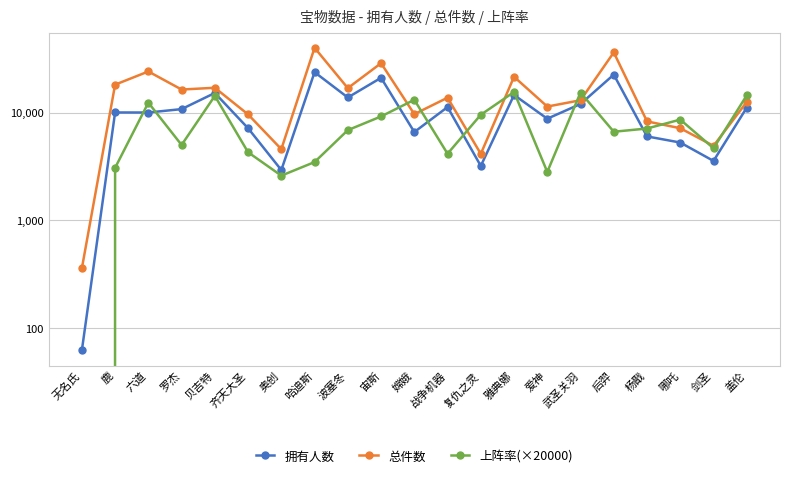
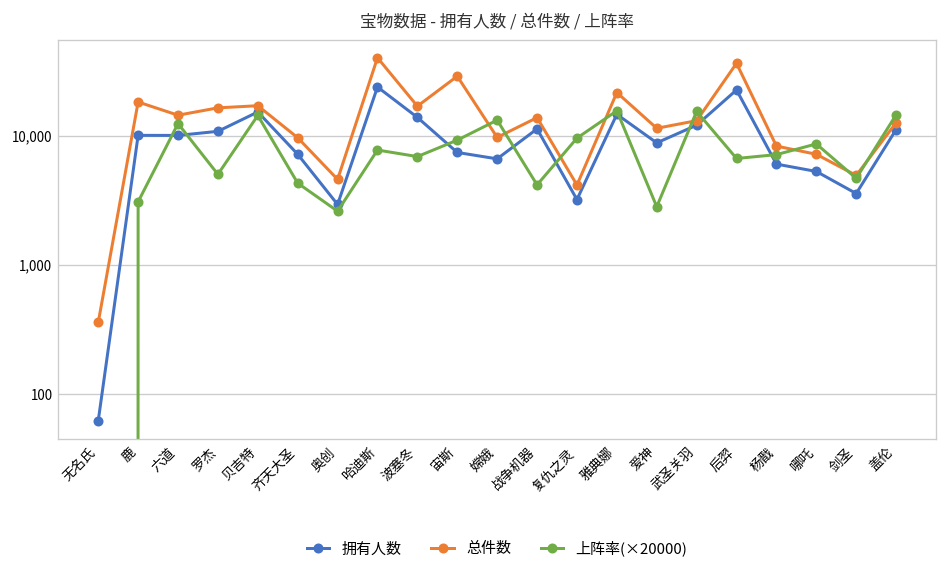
  {
    "拥有人数": {
      "无名氏": "60",
      "鹿": "10,000",
      "六道": "10,000",
      "罗杰": "11,000",
      "贝吉特": "15,000",
      "齐天大圣": "7,000",
      "奥创": "2,900",
      "哈迪斯": "24,000",
      "波塞冬": "14,000",
-     "宙斯": "21,000",
+     "宙斯": "7,000",
      "嫦娥": "7,000",
      "战争机器": "11,000",
      "复仇之灵": "3,200",
      "雅典娜": "15,000",
      "爱神": "9,000",
      "武圣关羽": "12,000",
      "后羿": "23,000",
      "杨戬": "6,000",
      "哪吒": "5,000",
      "剑圣": "3,600",
      "盖伦": "11,000"
    },
    "总件数": {
      "无名氏": "360",
      "鹿": "18,000",
-     "六道": "24,000",
+     "六道": "14,000",
      "罗杰": "16,000",
      "贝吉特": "17,000",
      "齐天大圣": "10,000",
      "奥创": "4,600",
      "哈迪斯": "40,000",
      "波塞冬": "17,000",
      "宙斯": "29,000",
      "嫦娥": "10,000",
      "战争机器": "14,000",
      "复仇之灵": "4,100",
      "雅典娜": "22,000",
      "爱神": "11,000",
      "武圣关羽": "13,000",
      "后羿": "36,000",
      "杨戬": "8,000",
      "哪吒": "7,000",
      "盖伦": "13,000"
    },
    "上阵率(×20000)": {
      "鹿": "3,100",
      "六道": "12,000",
      "罗杰": "5,000",
      "贝吉特": "14,000",
      "齐天大圣": "4,300",
      "奥创": "2,600",
-     "哈迪斯": "3,500",
+     "哈迪斯": "8,000",
      "波塞冬": "7,000",
      "宙斯": "9,000",
      "嫦娥": "13,000",
      "战争机器": "4,200",
      "复仇之灵": "10,000",
      "雅典娜": "16,000",
      "爱神": "2,800",
      "武圣关羽": "15,000",
      "后羿": "7,000",
      "杨戬": "7,000",
      "哪吒": "9,000",
      "盖伦": "14,000"
    }
  }
